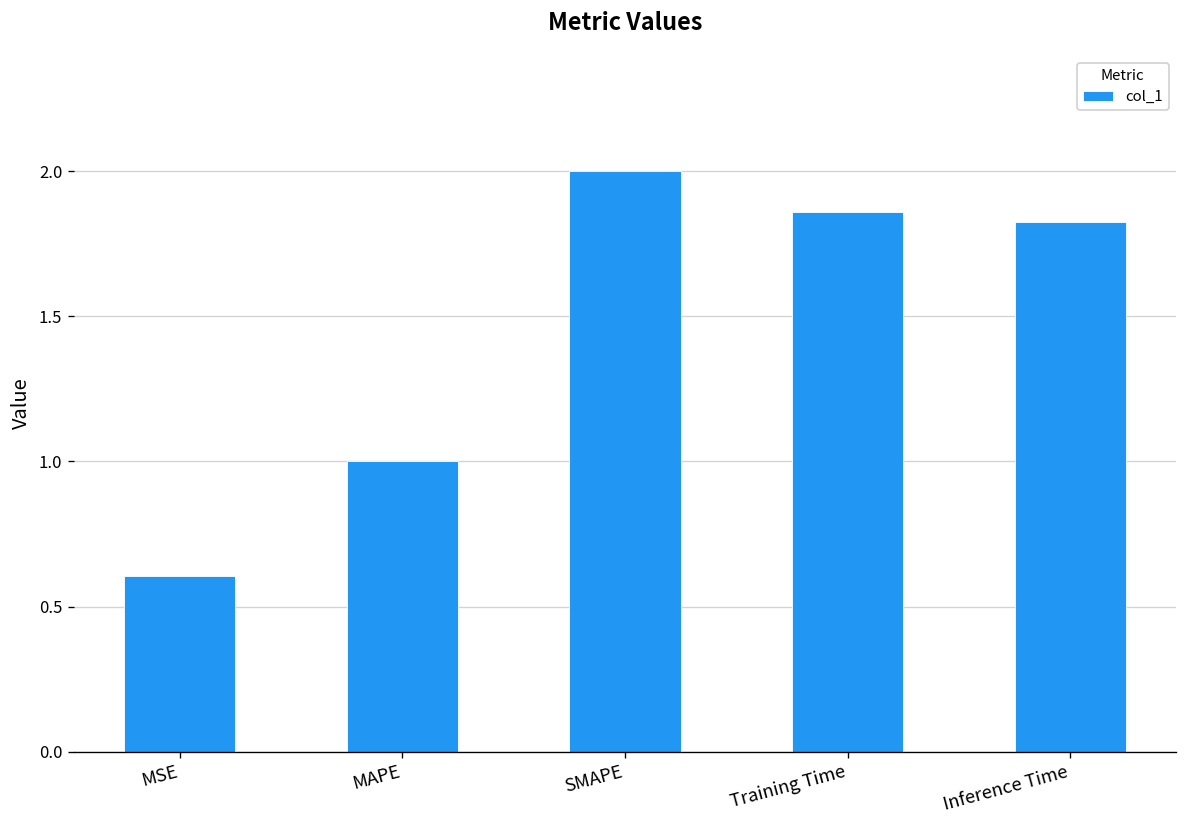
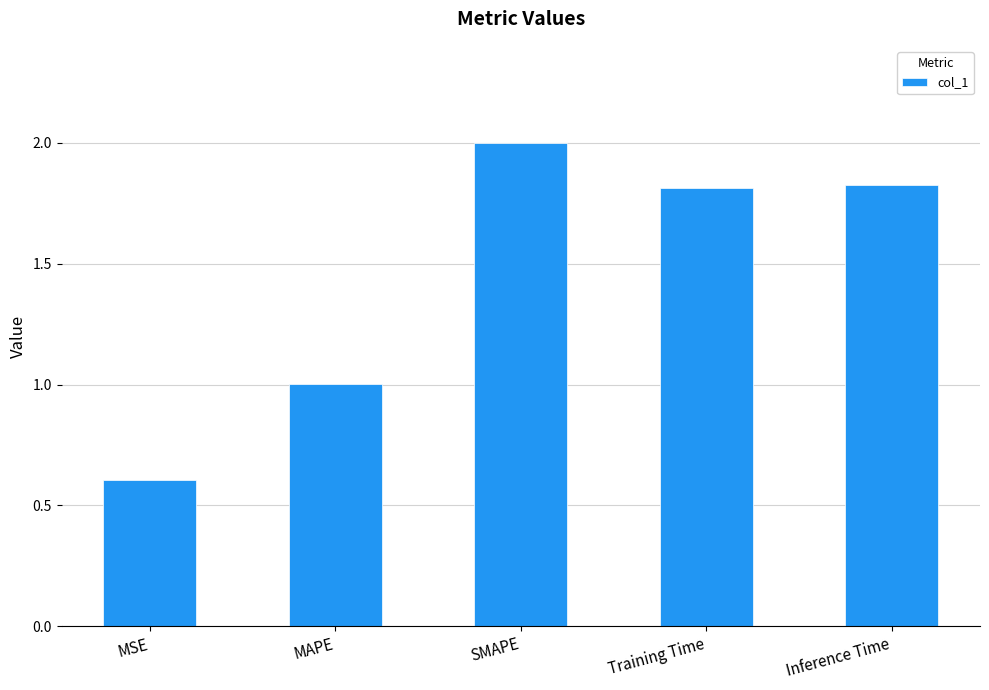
  {
    "MSE": 0.61,
    "MAPE": 1.00,
    "SMAPE": 2.00,
-   "Training Time": 1.86,
+   "Training Time": 1.81,
    "Inference Time": 1.83
  }
